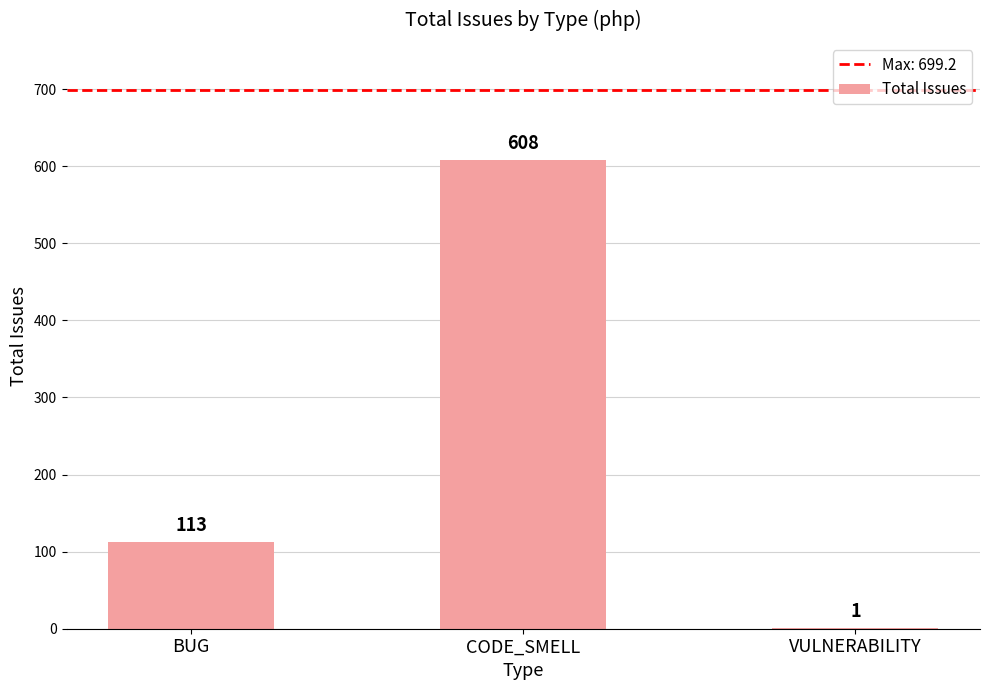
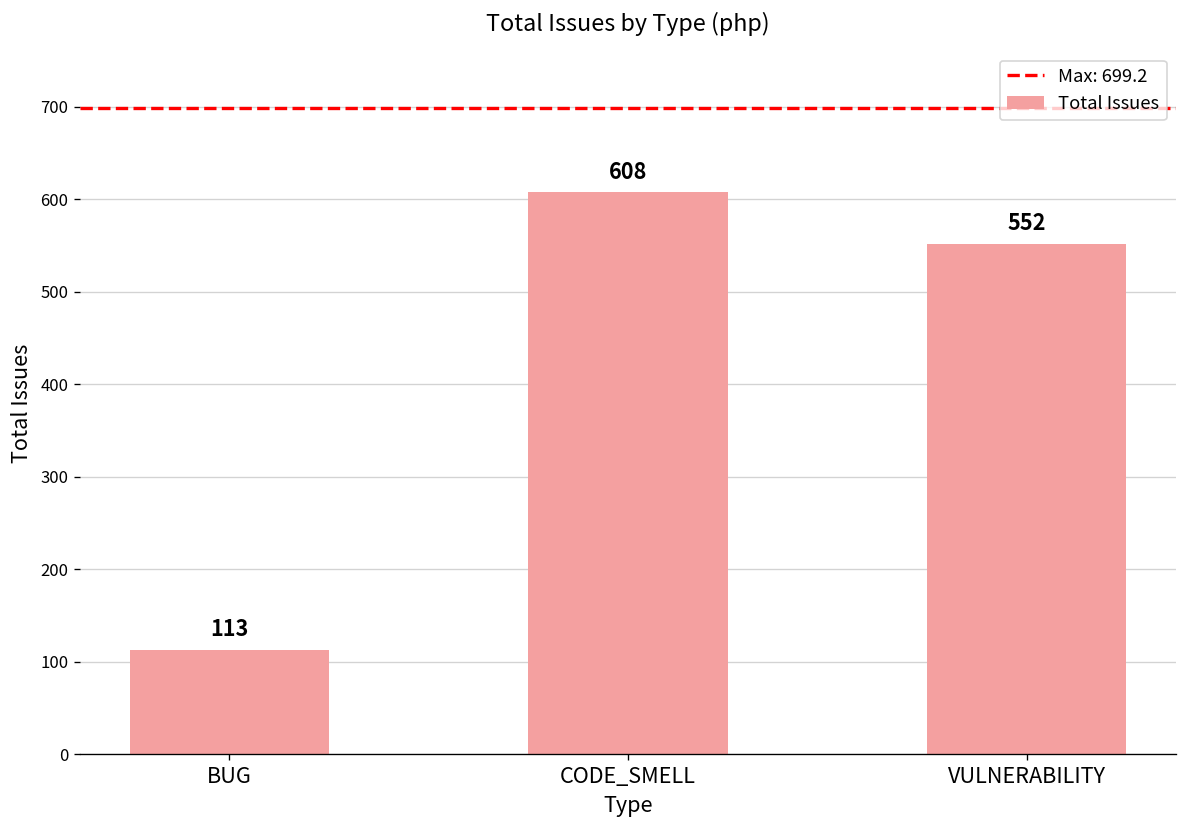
  {
    "BUG": 113,
    "CODE_SMELL": 608,
-   "VULNERABILITY": 1
+   "VULNERABILITY": 552
  }
